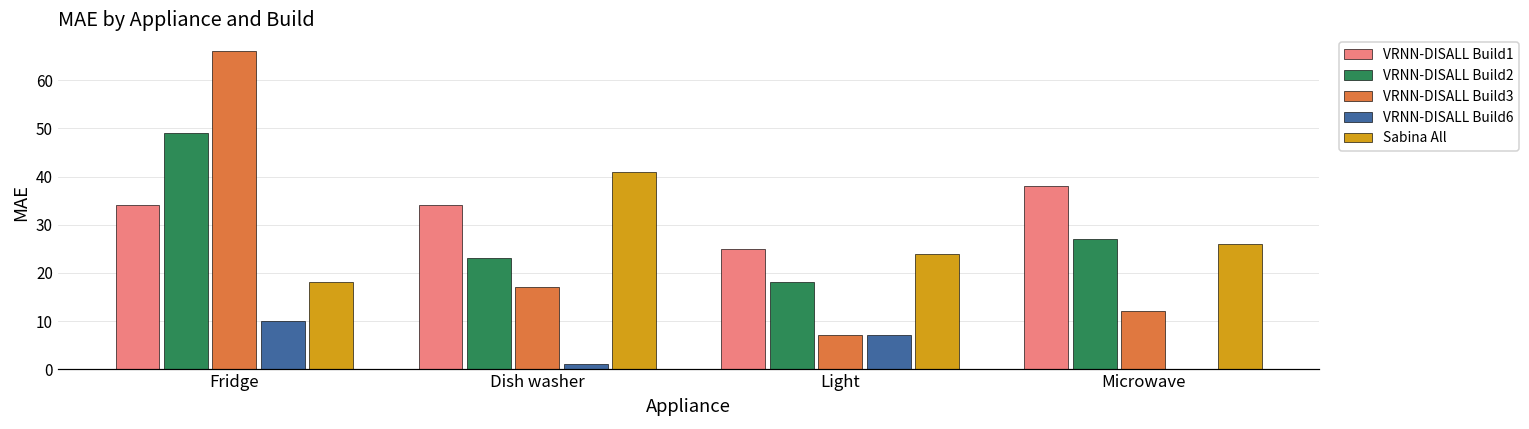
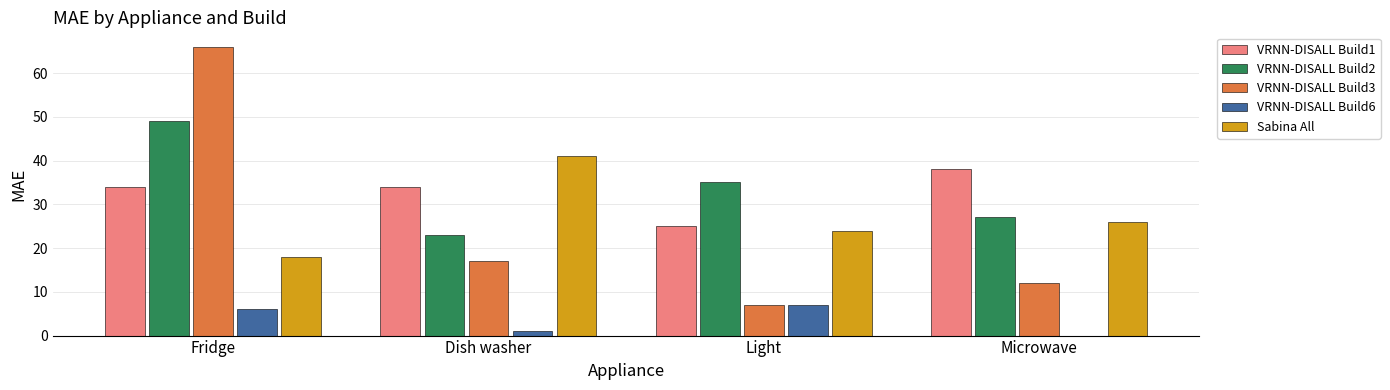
  {
    "VRNN-DISALL Build1": {
      "Fridge": 34,
      "Dish washer": 34,
      "Light": 25,
      "Microwave": 38
    },
    "VRNN-DISALL Build2": {
      "Fridge": 49,
      "Dish washer": 23,
-     "Light": 18,
+     "Light": 35,
      "Microwave": 27
    },
    "VRNN-DISALL Build6": {
-     "Fridge": 10,
+     "Fridge": 6,
      "Dish washer": 1,
      "Light": 7,
      "Microwave": 0
    }
  }
